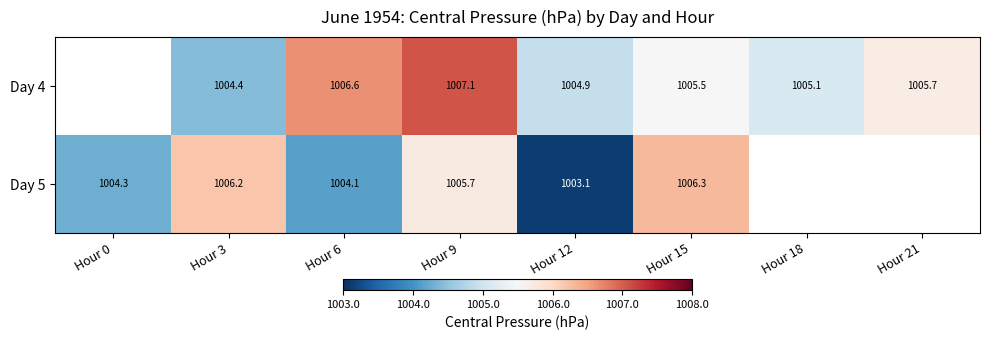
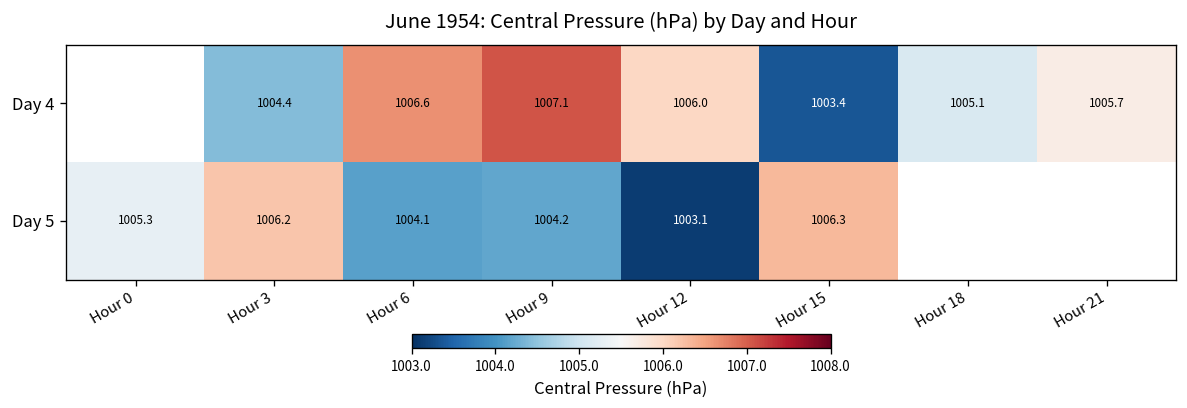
  {
    "Day 4": {
      "Hour 3": 1004.4,
      "Hour 6": 1006.6,
      "Hour 9": 1007.1,
-     "Hour 12": 1004.9,
-     "Hour 15": 1005.5,
+     "Hour 12": 1006.0,
+     "Hour 15": 1003.4,
      "Hour 18": 1005.1,
      "Hour 21": 1005.7
    },
    "Day 5": {
-     "Hour 0": 1004.3,
+     "Hour 0": 1005.3,
      "Hour 3": 1006.2,
      "Hour 6": 1004.1,
-     "Hour 9": 1005.7,
+     "Hour 9": 1004.2,
      "Hour 12": 1003.1,
      "Hour 15": 1006.3
    }
  }
